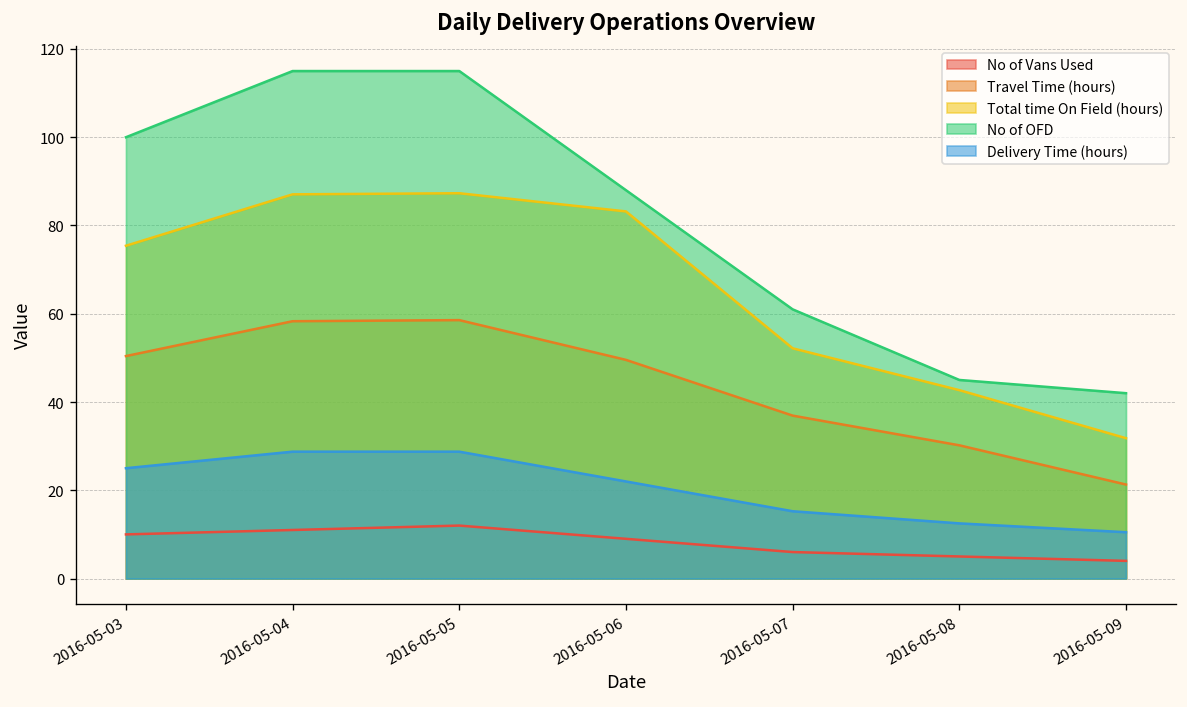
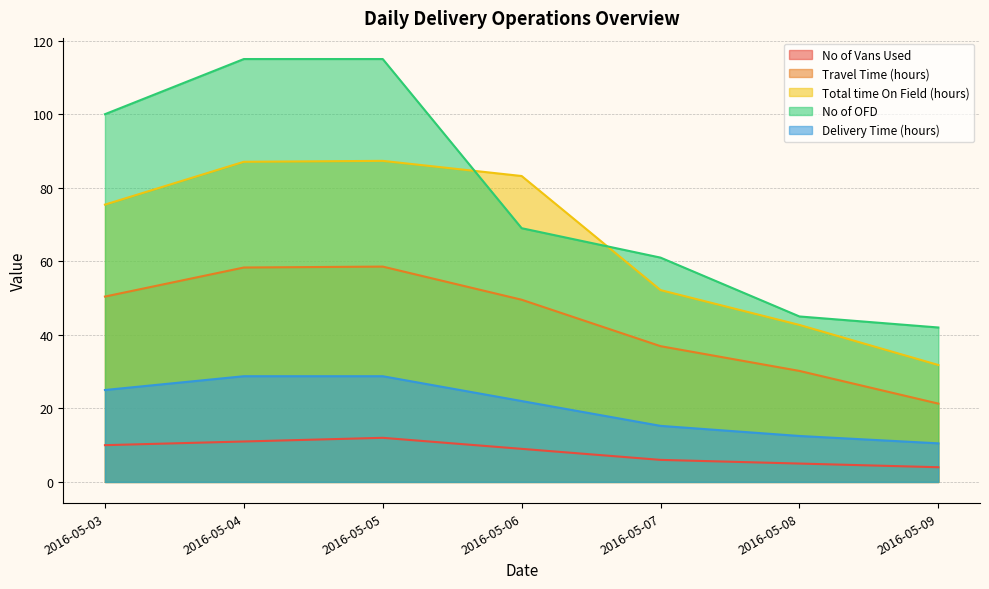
  {
    "Total time On Field (hours)": {
      "2016-05-03": 75,
      "2016-05-04": 87,
      "2016-05-05": 87,
      "2016-05-06": 83,
      "2016-05-07": 52,
      "2016-05-08": 43,
      "2016-05-09": 32
    },
    "No of OFD": {
      "2016-05-03": 100,
      "2016-05-04": 115,
      "2016-05-05": 115,
-     "2016-05-06": 88,
+     "2016-05-06": 69,
      "2016-05-07": 61,
      "2016-05-08": 45,
      "2016-05-09": 42
    },
    "Delivery Time (hours)": {
      "2016-05-03": 25,
      "2016-05-04": 29,
      "2016-05-05": 29,
      "2016-05-06": 22,
      "2016-05-07": 15,
      "2016-05-08": 13,
      "2016-05-09": 11
    }
  }
